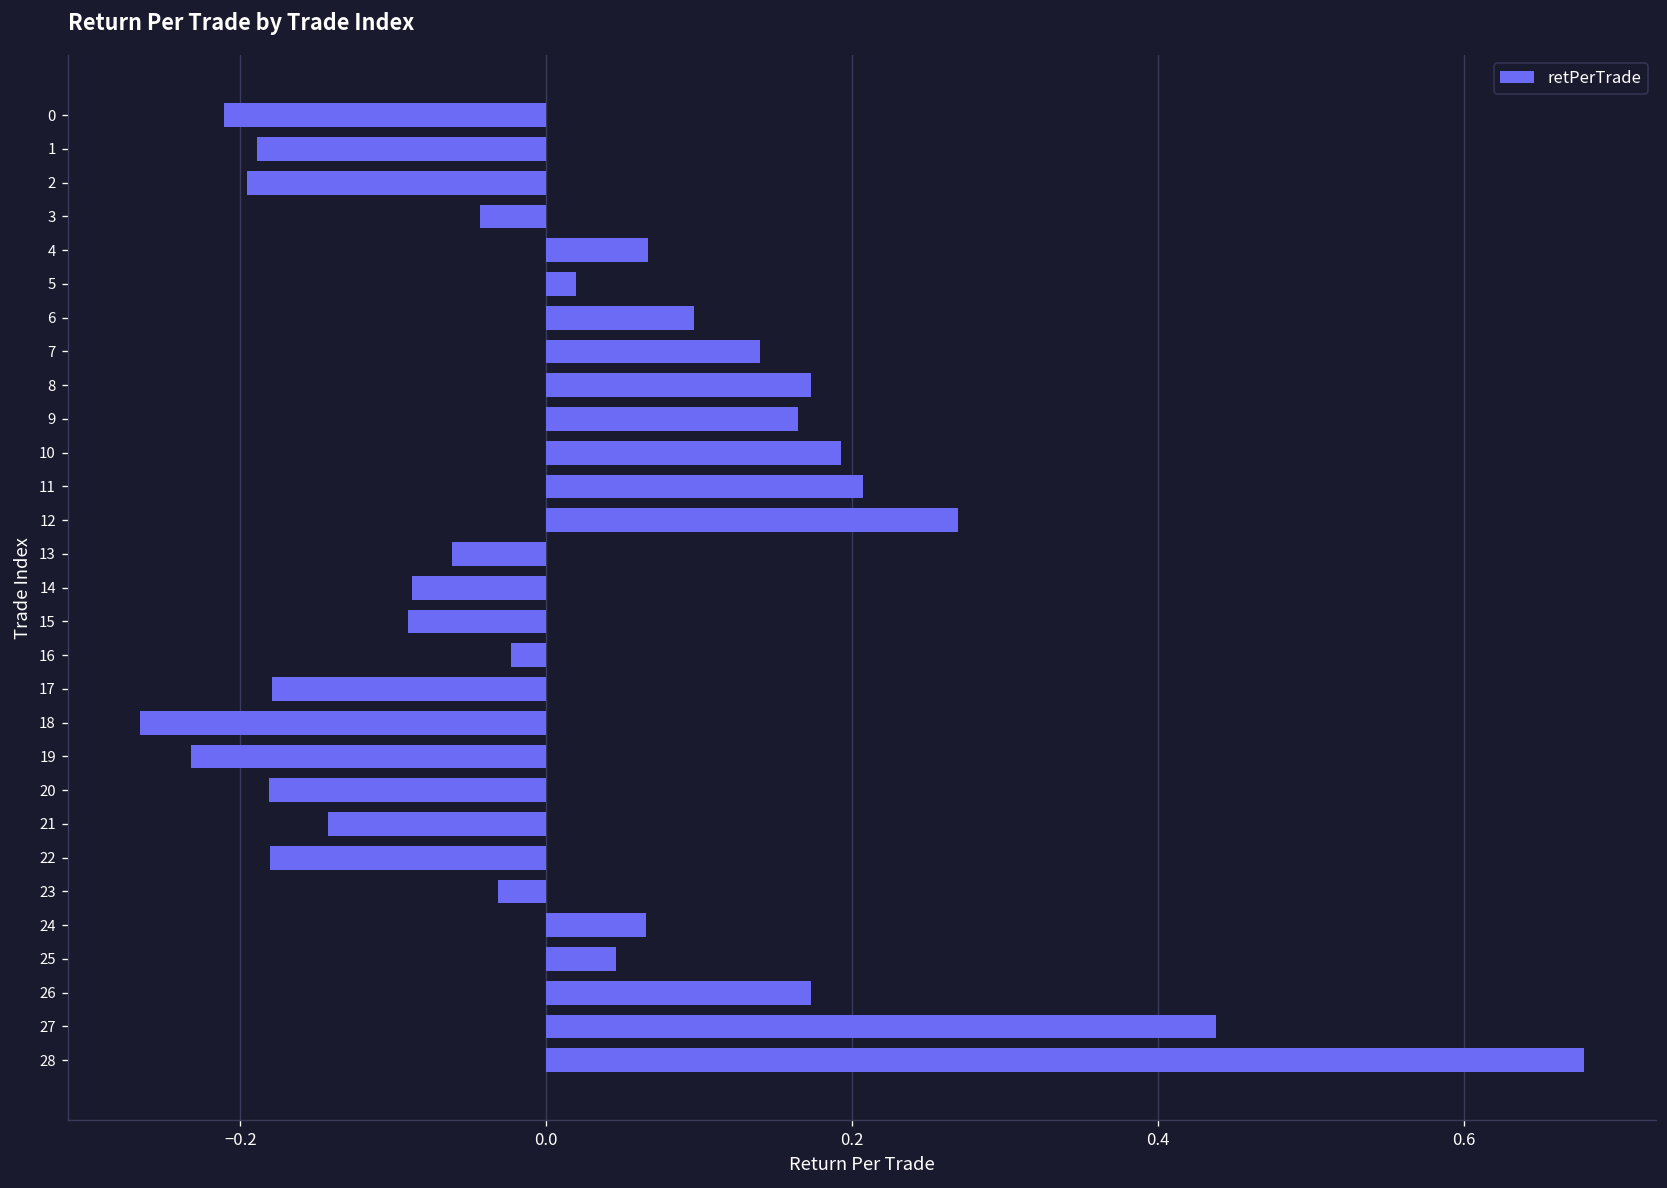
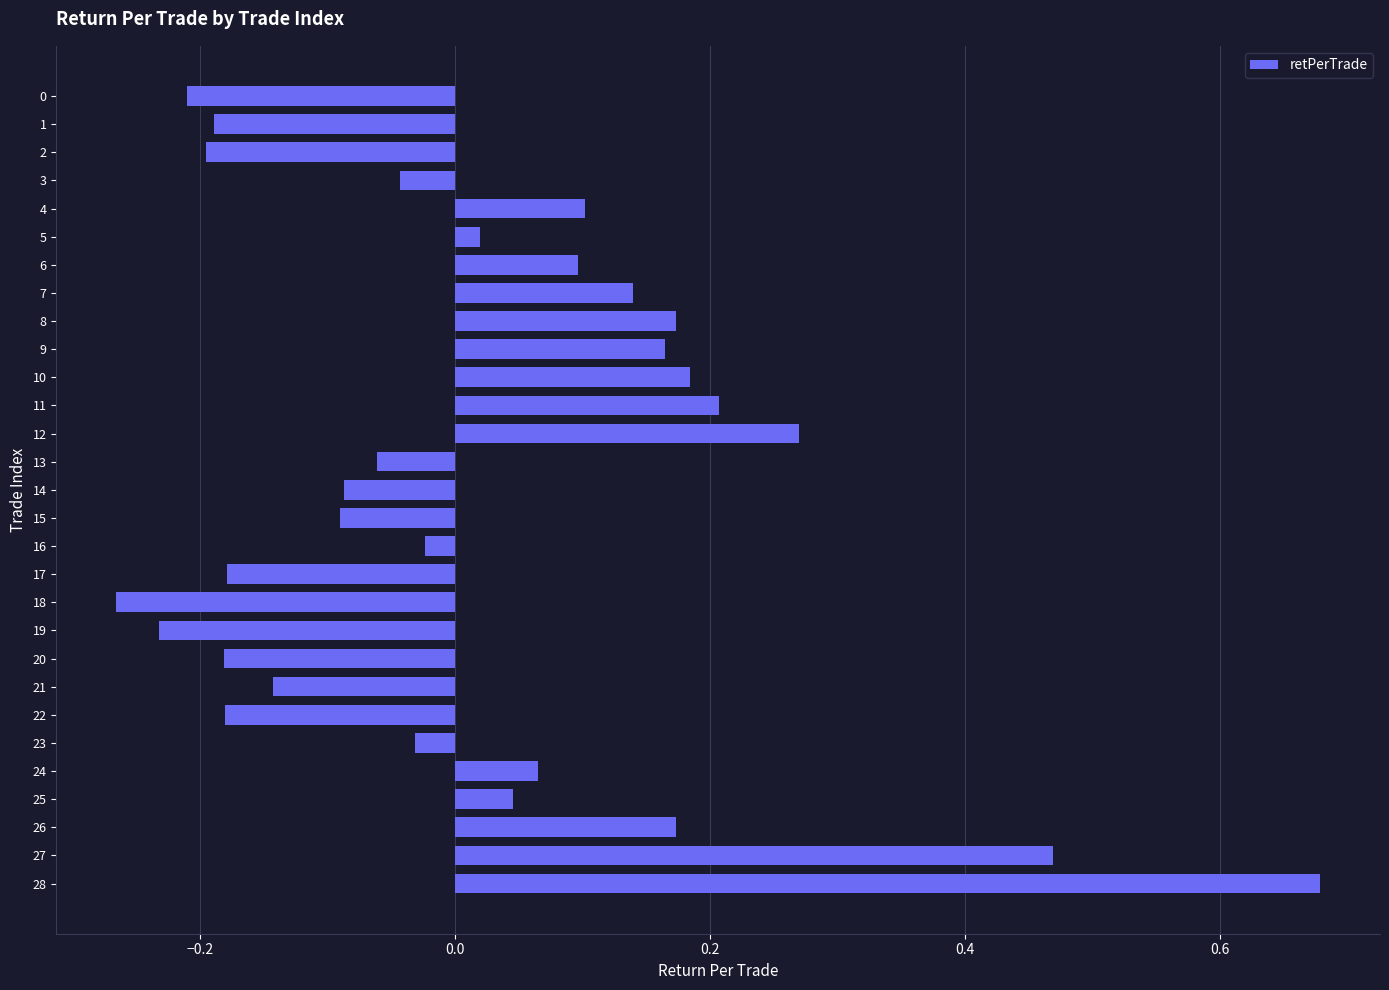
  {
    "0": -0.211,
    "1": -0.189,
    "2": -0.196,
    "3": -0.044,
-   "4": 0.066,
+   "4": 0.102,
    "5": 0.019,
    "6": 0.097,
    "7": 0.140,
    "8": 0.173,
    "9": 0.165,
-   "10": 0.193,
+   "10": 0.184,
    "11": 0.207,
    "12": 0.269,
    "13": -0.061,
    "14": -0.088,
    "15": -0.090,
    "16": -0.023,
    "17": -0.179,
    "18": -0.266,
    "19": -0.232,
    "20": -0.181,
    "21": -0.143,
    "22": -0.181,
    "23": -0.032,
    "24": 0.065,
    "25": 0.045,
    "26": 0.173,
-   "27": 0.438,
+   "27": 0.469,
    "28": 0.678
  }
